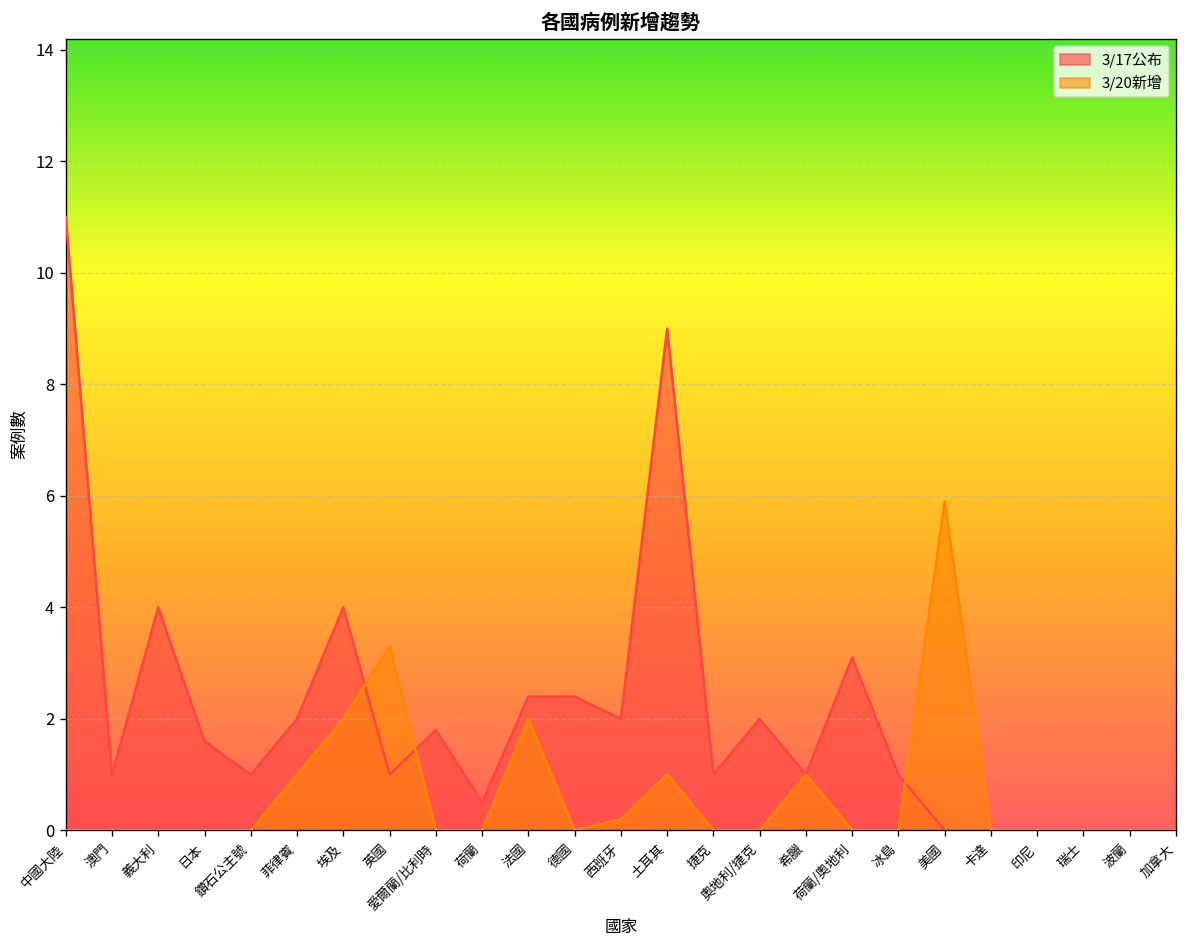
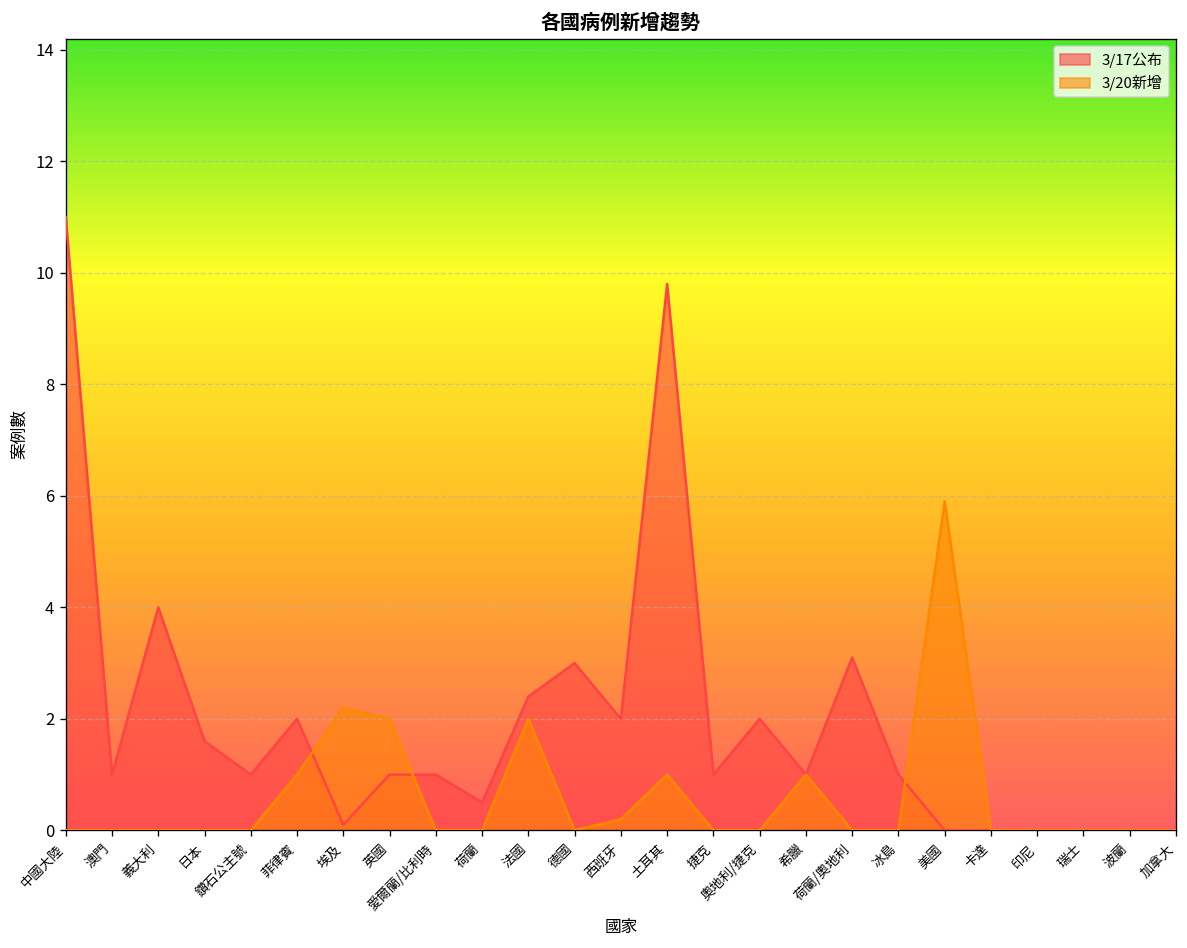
  {
    "3/17公布": {
      "中國大陸": 11.0,
      "澳門": 1.0,
      "義大利": 4.0,
      "日本": 1.6,
      "鑽石公主號": 1.0,
      "菲律賓": 2.0,
-     "埃及": 4.0,
+     "埃及": 0.1,
      "英國": 1.0,
-     "愛爾蘭/比利時": 1.8,
+     "愛爾蘭/比利時": 1.0,
      "荷蘭": 0.5,
      "法國": 2.4,
-     "德國": 2.4,
+     "德國": 3.0,
      "西班牙": 2.0,
-     "土耳其": 9.0,
+     "土耳其": 9.8,
      "捷克": 1.0,
      "奧地利/捷克": 2.0,
      "荷蘭/奧地利": 3.1,
      "冰島": 1.0,
      "美國": 0.0
    },
    "3/20新增": {
      "中國大陸": 0.0,
      "澳門": 0.0,
      "義大利": 0.0,
      "日本": 0.0,
      "鑽石公主號": 0.0,
      "菲律賓": 1.0,
-     "埃及": 2.0,
-     "英國": 3.3,
+     "埃及": 2.2,
+     "英國": 2.0,
      "愛爾蘭/比利時": 0.0,
      "荷蘭": 0.0,
      "法國": 2.0,
      "德國": 0.0,
      "西班牙": 0.2,
      "土耳其": 1.0,
      "捷克": 0.0,
      "奧地利/捷克": 0.0,
      "荷蘭/奧地利": 0.0,
      "冰島": 0.0,
      "美國": 5.9
    }
  }
